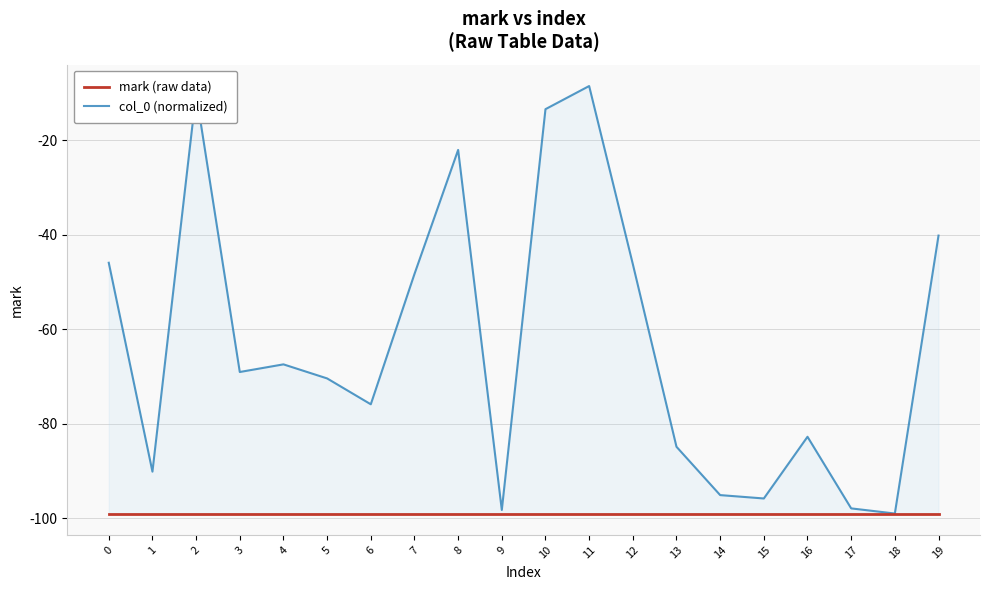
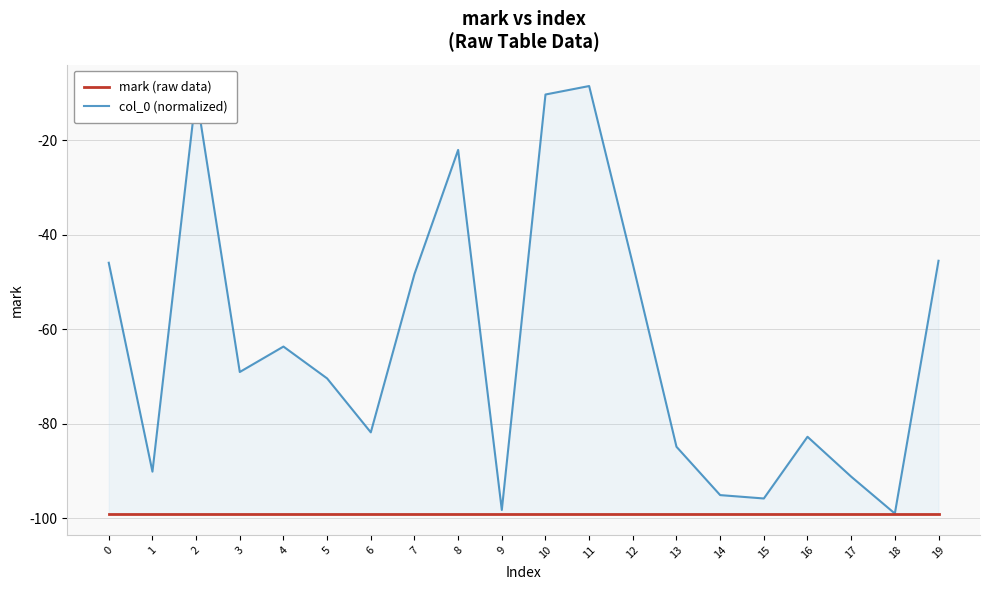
  {
    "mark (raw data)": {
      "0": -99,
      "1": -99,
      "2": -99,
      "3": -99,
      "4": -99,
      "5": -99,
      "6": -99,
      "7": -99,
      "8": -99,
      "9": -99,
      "10": -99,
      "11": -99,
      "12": -99,
      "13": -99,
      "14": -99,
      "15": -99,
      "16": -99,
      "17": -99,
      "19": -99
    },
    "col_0 (normalized)": {
      "0": -46,
      "1": -90,
      "3": -69,
-     "4": -67,
+     "4": -64,
      "5": -70,
-     "6": -76,
+     "6": -82,
      "7": -48,
      "8": -22,
      "9": -98,
-     "10": -13,
+     "10": -10,
      "11": -9,
      "12": -46,
      "13": -85,
      "14": -95,
      "15": -96,
      "16": -83,
-     "17": -98,
-     "19": -40
+     "17": -91,
+     "19": -46
    }
  }
